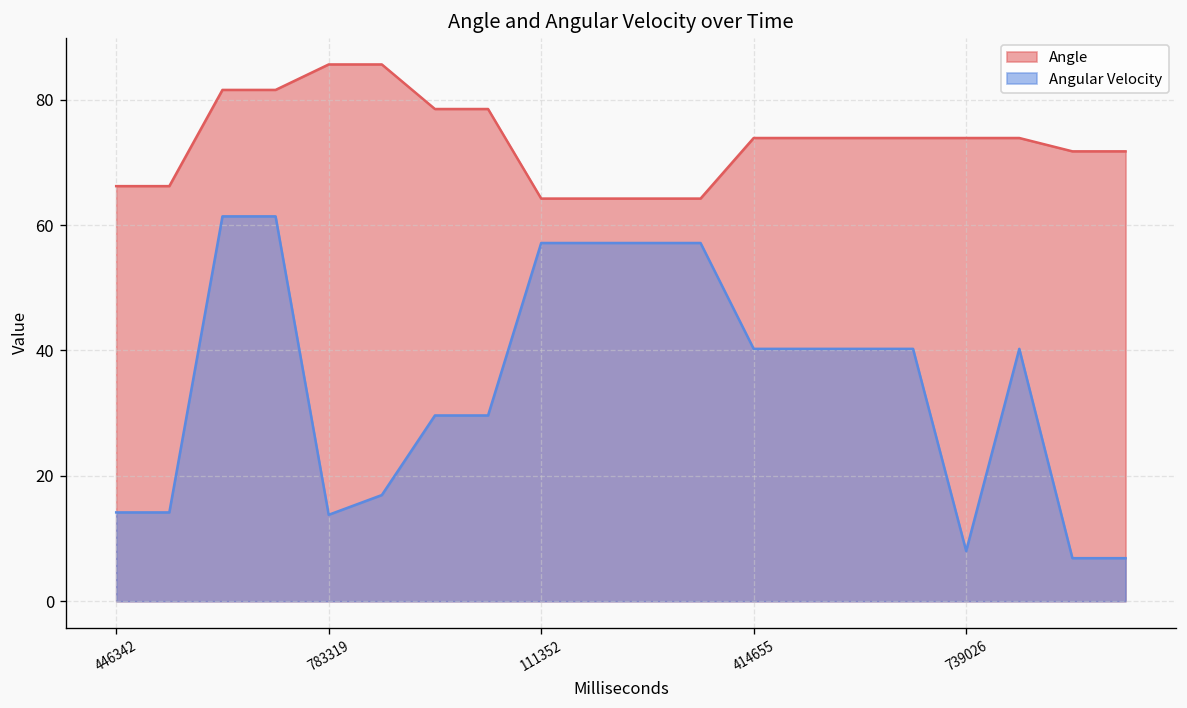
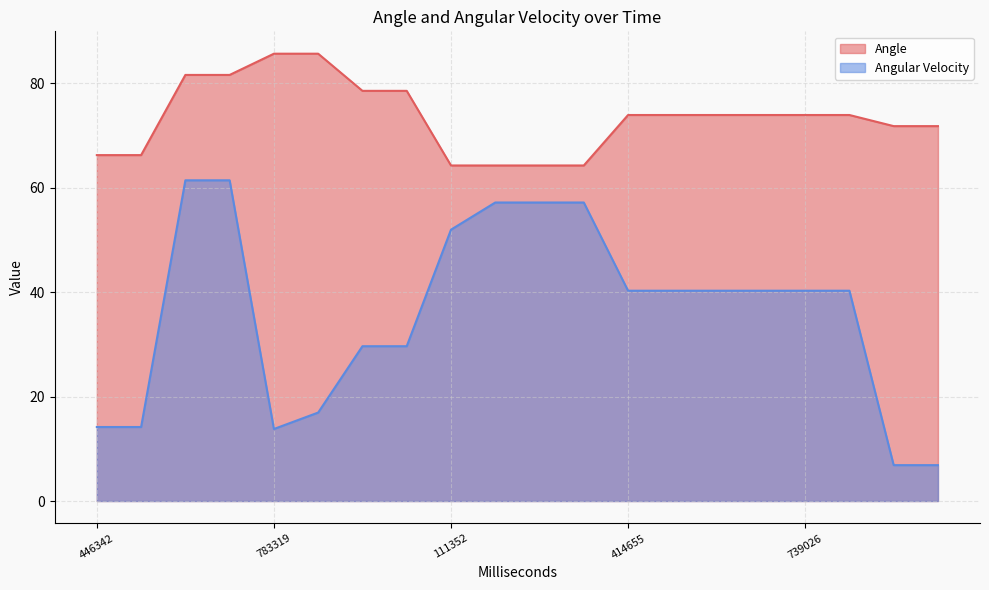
  {
    "Angle": {
      "446342": 66,
      "783319": 86,
      "111352": 64,
      "414655": 74,
      "739026": 74
    },
    "Angular Velocity": {
      "446342": 14,
      "783319": 14,
-     "111352": 57,
+     "111352": 52,
      "414655": 40,
-     "739026": 8
+     "739026": 40
    }
  }
